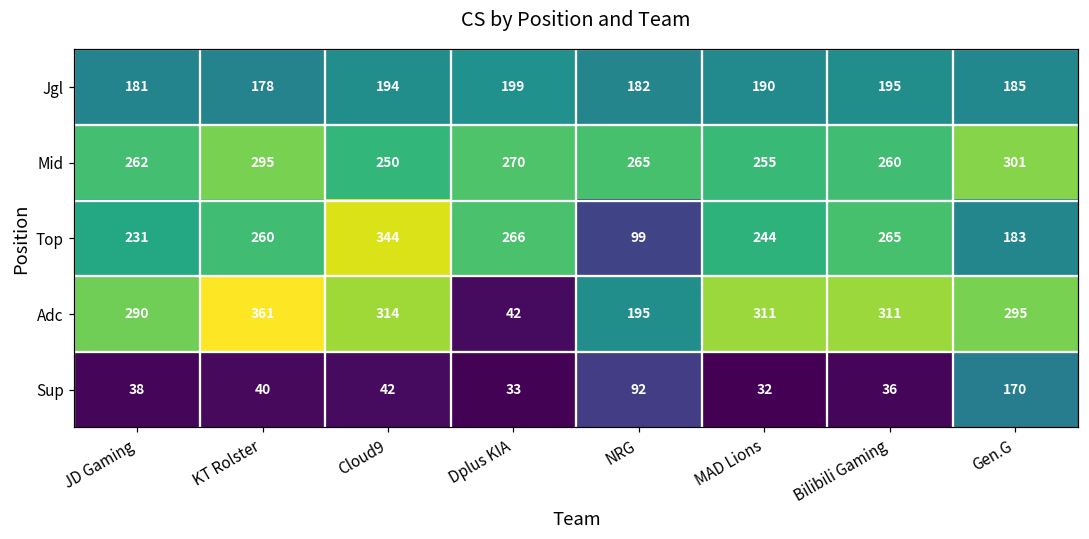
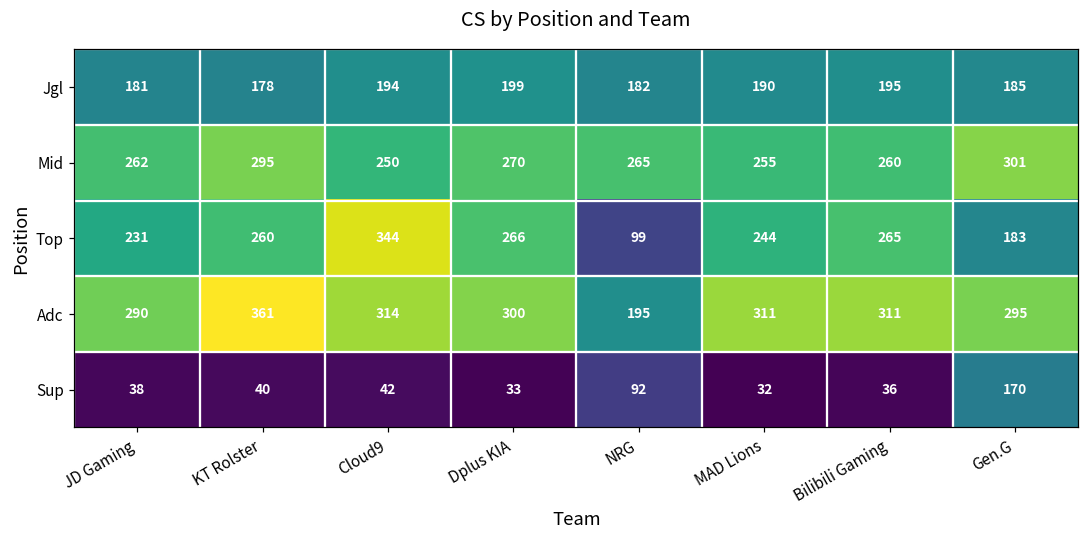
  {
    "Jgl": {
      "JD Gaming": 181,
      "KT Rolster": 178,
      "Cloud9": 194,
      "Dplus KIA": 199,
      "NRG": 182,
      "MAD Lions": 190,
      "Bilibili Gaming": 195,
      "Gen.G": 185
    },
    "Mid": {
      "JD Gaming": 262,
      "KT Rolster": 295,
      "Cloud9": 250,
      "Dplus KIA": 270,
      "NRG": 265,
      "MAD Lions": 255,
      "Bilibili Gaming": 260,
      "Gen.G": 301
    },
    "Top": {
      "JD Gaming": 231,
      "KT Rolster": 260,
      "Cloud9": 344,
      "Dplus KIA": 266,
      "NRG": 99,
      "MAD Lions": 244,
      "Bilibili Gaming": 265,
      "Gen.G": 183
    },
    "Adc": {
      "JD Gaming": 290,
      "KT Rolster": 361,
      "Cloud9": 314,
-     "Dplus KIA": 42,
+     "Dplus KIA": 300,
      "NRG": 195,
      "MAD Lions": 311,
      "Bilibili Gaming": 311,
      "Gen.G": 295
    },
    "Sup": {
      "JD Gaming": 38,
      "KT Rolster": 40,
      "Cloud9": 42,
      "Dplus KIA": 33,
      "NRG": 92,
      "MAD Lions": 32,
      "Bilibili Gaming": 36,
      "Gen.G": 170
    }
  }
